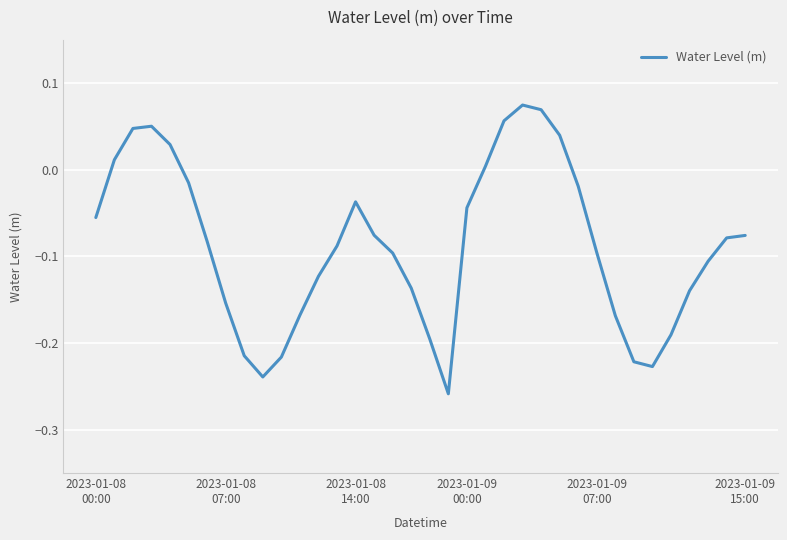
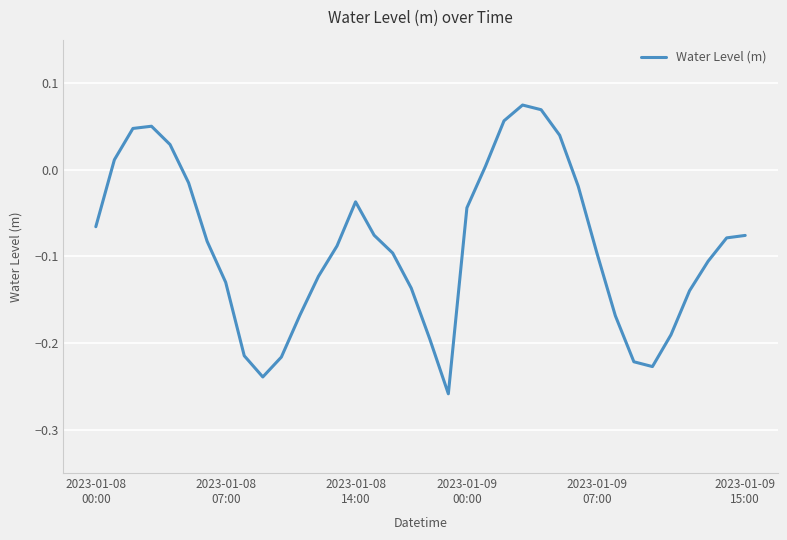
  {
-   "2023-01-08 00:00": -0.06,
-   "2023-01-08 07:00": -0.15,
+   "2023-01-08 00:00": -0.07,
+   "2023-01-08 07:00": -0.13,
    "2023-01-08 14:00": -0.04,
    "2023-01-09 00:00": -0.04,
    "2023-01-09 07:00": -0.10,
    "2023-01-09 15:00": -0.08
  }
